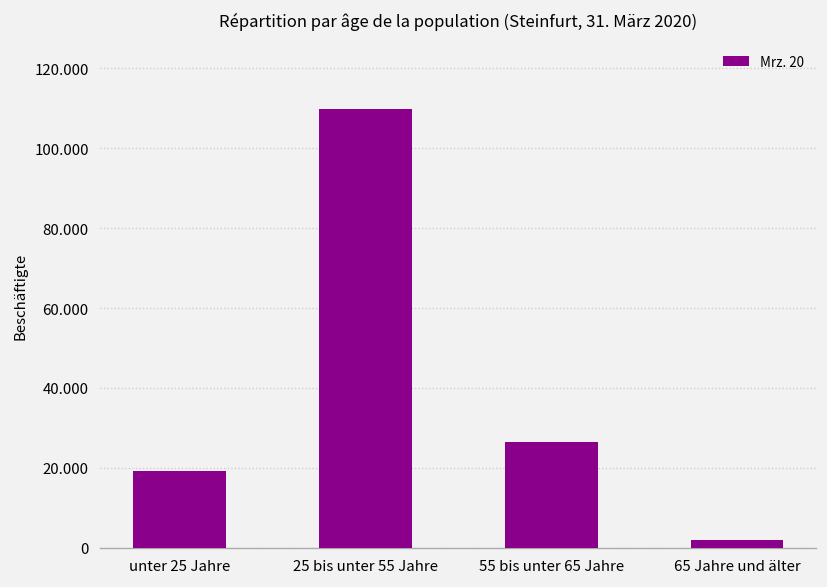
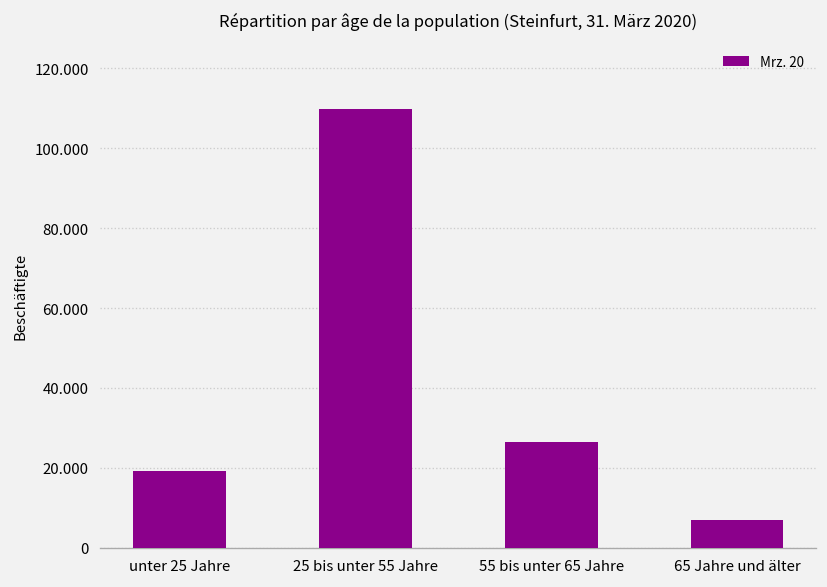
  {
    "unter 25 Jahre": 19,
    "25 bis unter 55 Jahre": 110,
    "55 bis unter 65 Jahre": 27,
-   "65 Jahre und älter": 2
+   "65 Jahre und älter": 7
  }
